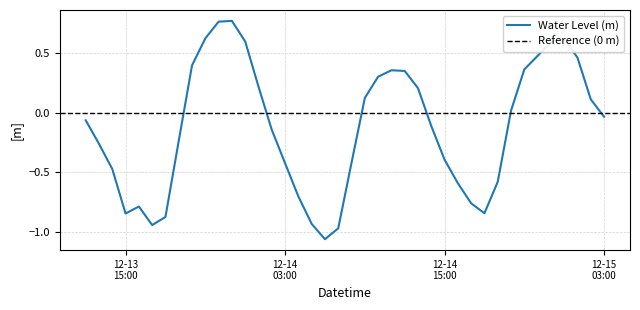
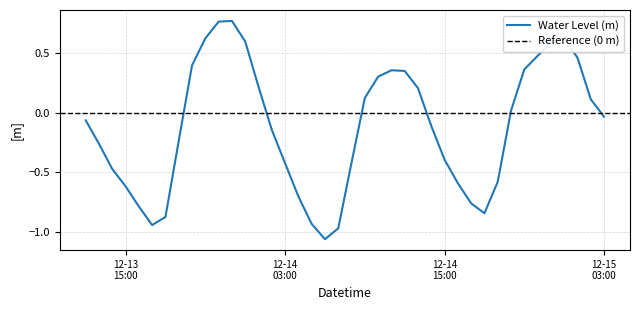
  {
-   "12-13 15:00": -0.85,
+   "12-13 15:00": -0.62,
    "12-14 03:00": -0.42,
    "12-14 15:00": -0.40,
    "12-15 03:00": -0.03
  }
